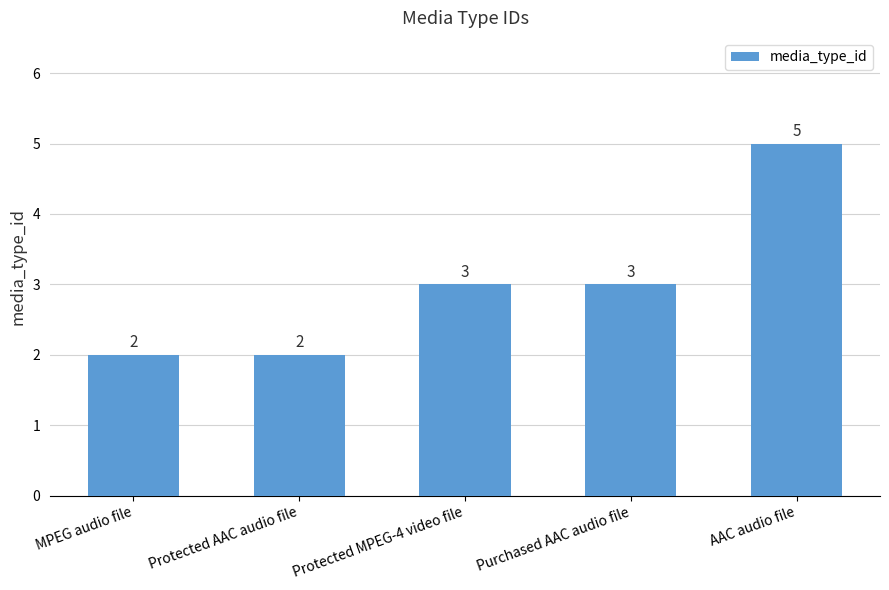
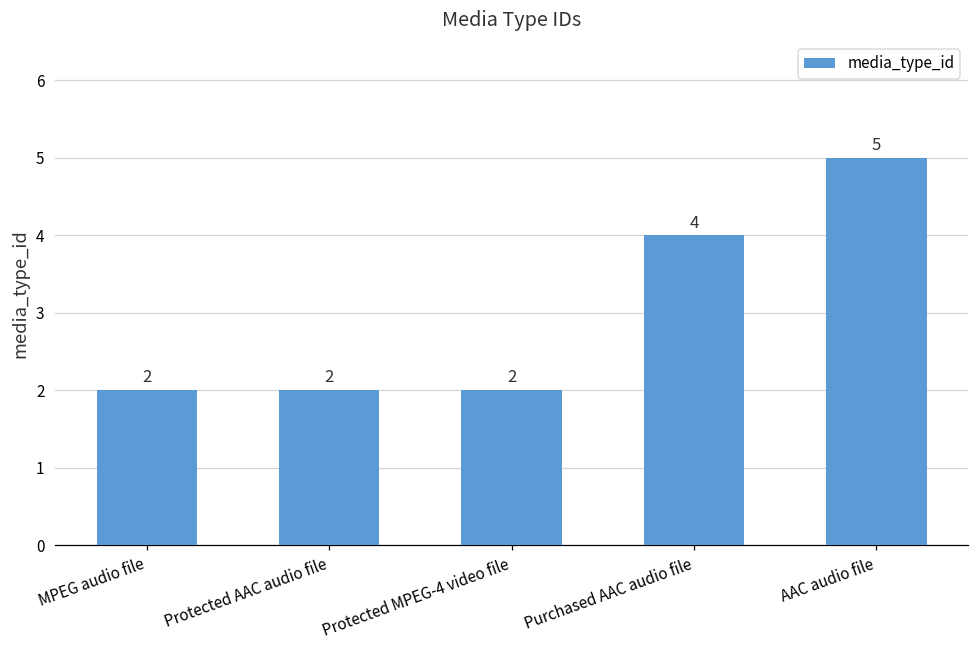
  {
    "MPEG audio file": 2,
    "Protected AAC audio file": 2,
-   "Protected MPEG-4 video file": 3,
-   "Purchased AAC audio file": 3,
+   "Protected MPEG-4 video file": 2,
+   "Purchased AAC audio file": 4,
    "AAC audio file": 5
  }
